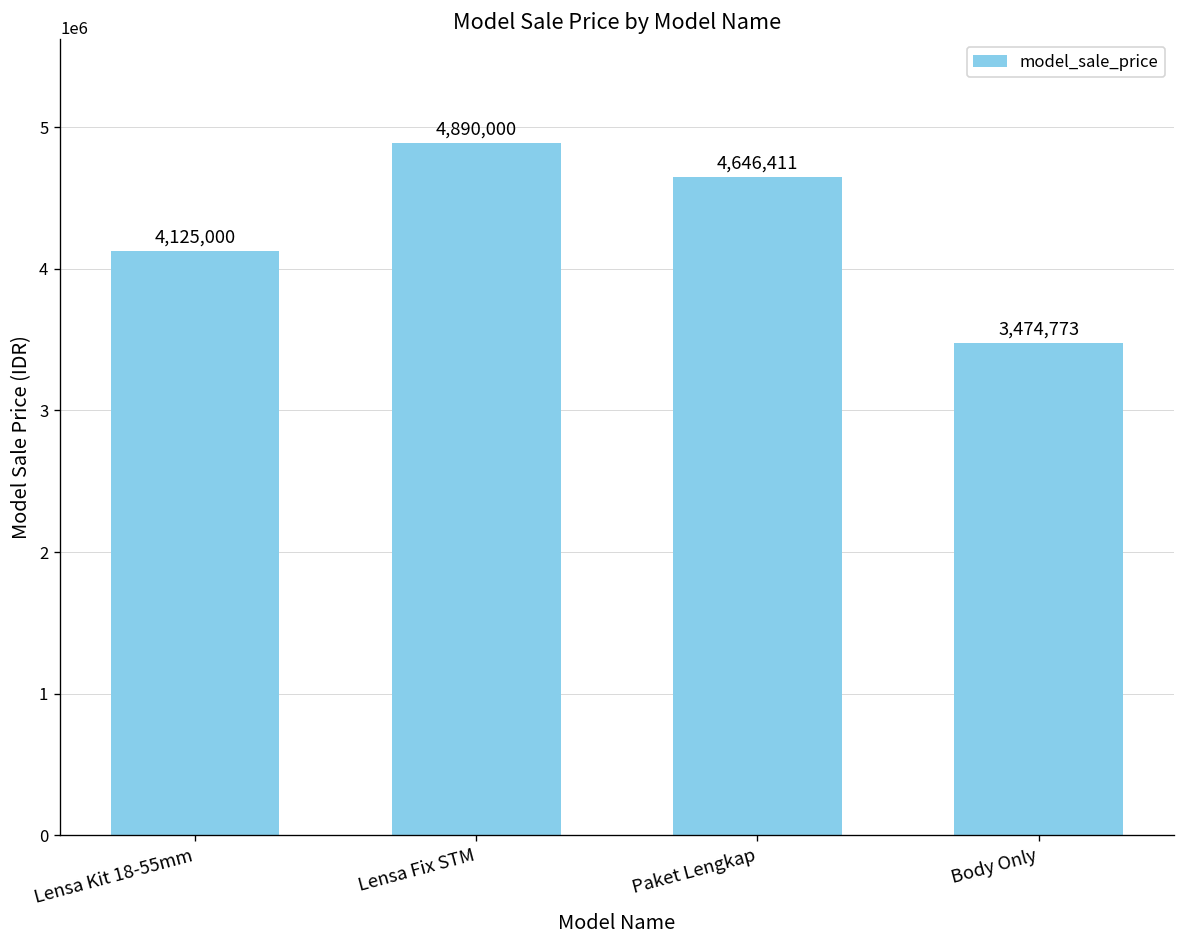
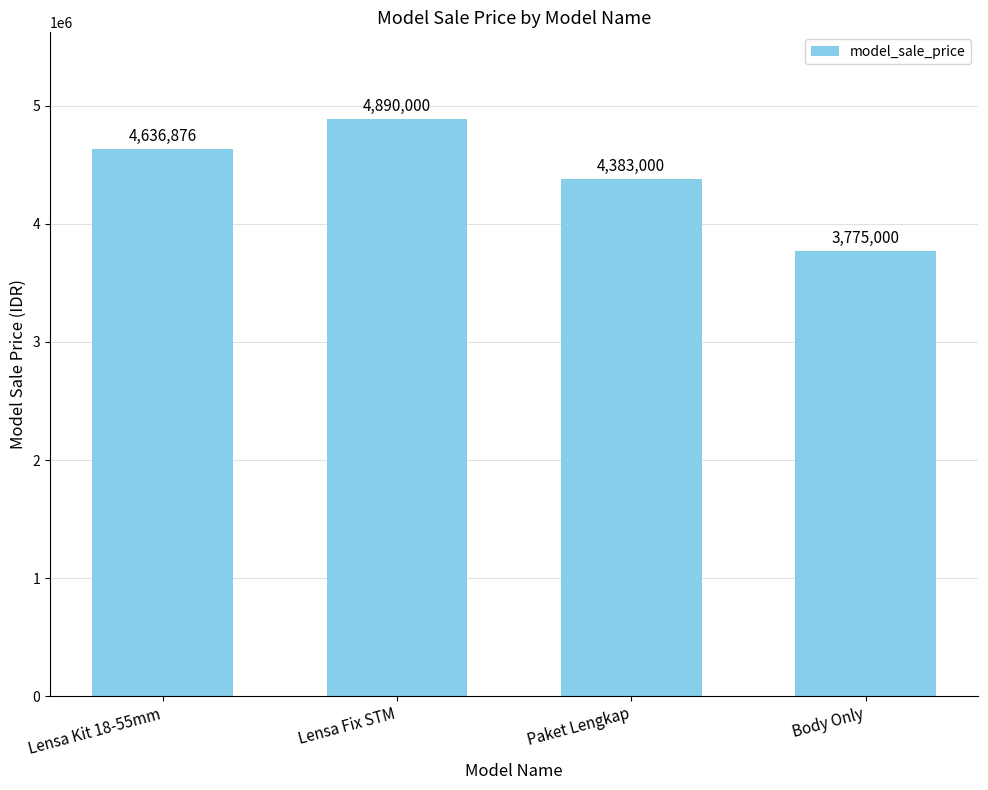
  {
-   "Lensa Kit 18-55mm": "4,125,000",
+   "Lensa Kit 18-55mm": "4,636,876",
    "Lensa Fix STM": "4,890,000",
-   "Paket Lengkap": "4,646,411",
-   "Body Only": "3,474,773"
+   "Paket Lengkap": "4,383,000",
+   "Body Only": "3,775,000"
  }
